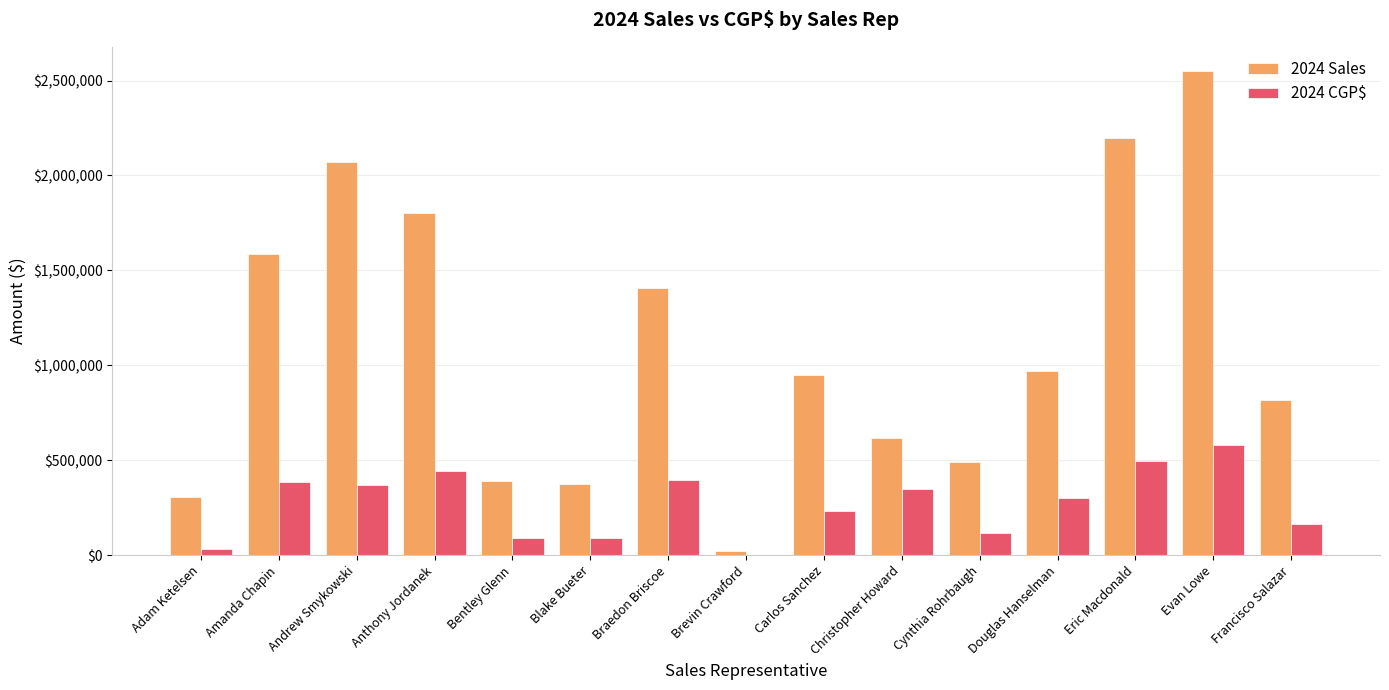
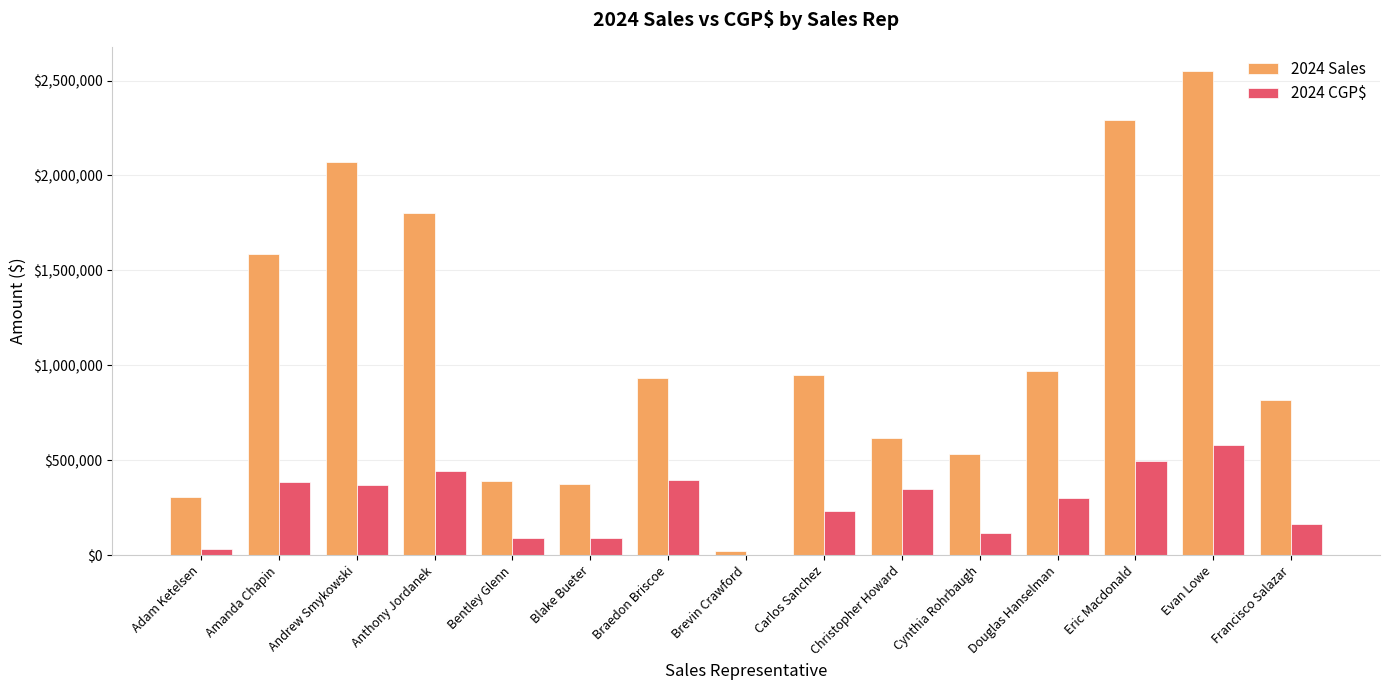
  {
    "2024 Sales": {
      "Adam Ketelsen": "$310,000",
      "Amanda Chapin": "$1,580,000",
      "Andrew Smykowski": "$2,070,000",
      "Anthony Jordanek": "$1,800,000",
      "Bentley Glenn": "$390,000",
      "Blake Bueter": "$370,000",
-     "Braedon Briscoe": "$1,400,000",
+     "Braedon Briscoe": "$930,000",
      "Brevin Crawford": "$20,000",
      "Carlos Sanchez": "$950,000",
      "Christopher Howard": "$610,000",
-     "Cynthia Rohrbaugh": "$490,000",
+     "Cynthia Rohrbaugh": "$530,000",
      "Douglas Hanselman": "$970,000",
-     "Eric Macdonald": "$2,200,000",
+     "Eric Macdonald": "$2,290,000",
      "Evan Lowe": "$2,550,000",
      "Francisco Salazar": "$820,000"
    },
    "2024 CGP$": {
      "Adam Ketelsen": "$30,000",
      "Amanda Chapin": "$380,000",
      "Andrew Smykowski": "$370,000",
      "Anthony Jordanek": "$450,000",
      "Bentley Glenn": "$90,000",
      "Blake Bueter": "$90,000",
      "Braedon Briscoe": "$400,000",
      "Carlos Sanchez": "$230,000",
      "Christopher Howard": "$350,000",
      "Cynthia Rohrbaugh": "$120,000",
      "Douglas Hanselman": "$300,000",
      "Eric Macdonald": "$500,000",
      "Evan Lowe": "$580,000",
      "Francisco Salazar": "$160,000"
    }
  }
